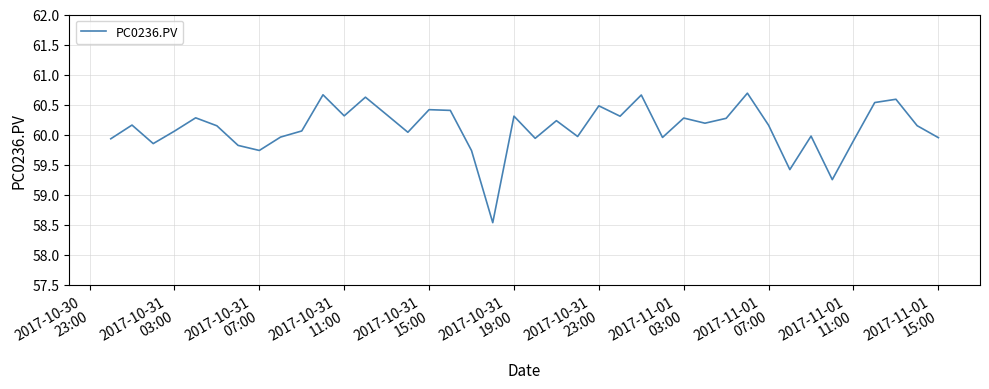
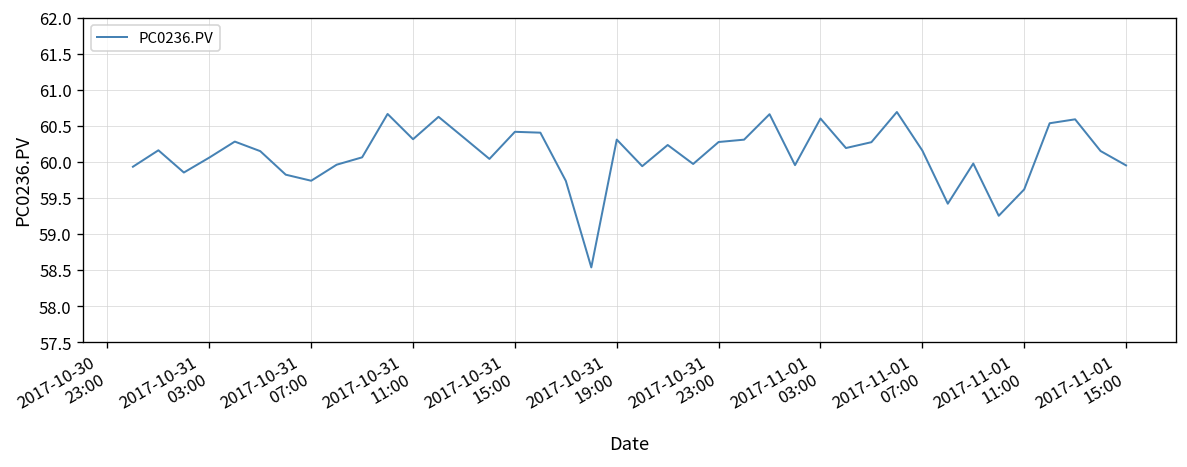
  {
    "2017-10-31 03:00": 60.1,
    "2017-10-31 07:00": 59.7,
    "2017-10-31 11:00": 60.3,
    "2017-10-31 15:00": 60.4,
    "2017-10-31 19:00": 60.3,
-   "2017-10-31 23:00": 60.5,
-   "2017-11-01 03:00": 60.3,
+   "2017-10-31 23:00": 60.3,
+   "2017-11-01 03:00": 60.6,
    "2017-11-01 07:00": 60.2,
-   "2017-11-01 11:00": 59.9,
+   "2017-11-01 11:00": 59.6,
    "2017-11-01 15:00": 60.0
  }
